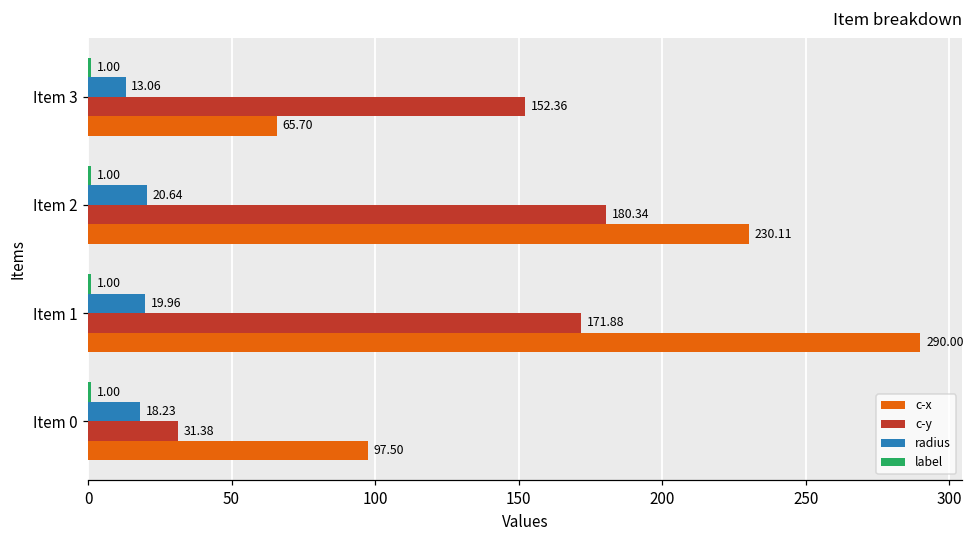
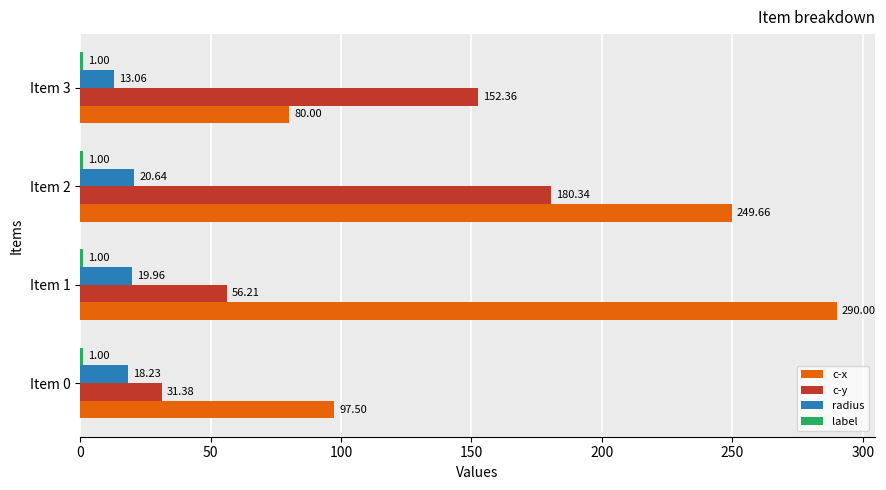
  {
    "c-x": {
-     "Item 3": 65.70,
-     "Item 2": 230.11,
+     "Item 3": 80.00,
+     "Item 2": 249.66,
      "Item 1": 290.00,
      "Item 0": 97.50
    },
    "c-y": {
      "Item 3": 152.36,
      "Item 2": 180.34,
-     "Item 1": 171.88,
+     "Item 1": 56.21,
      "Item 0": 31.38
    },
    "radius": {
      "Item 3": 13.06,
      "Item 2": 20.64,
      "Item 1": 19.96,
      "Item 0": 18.23
    },
    "label": {
      "Item 3": 1.00,
      "Item 2": 1.00,
      "Item 1": 1.00,
      "Item 0": 1.00
    }
  }
